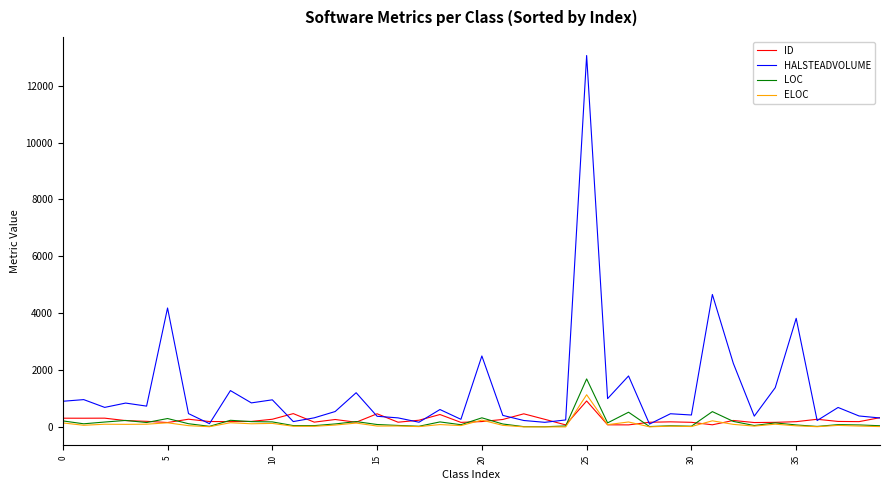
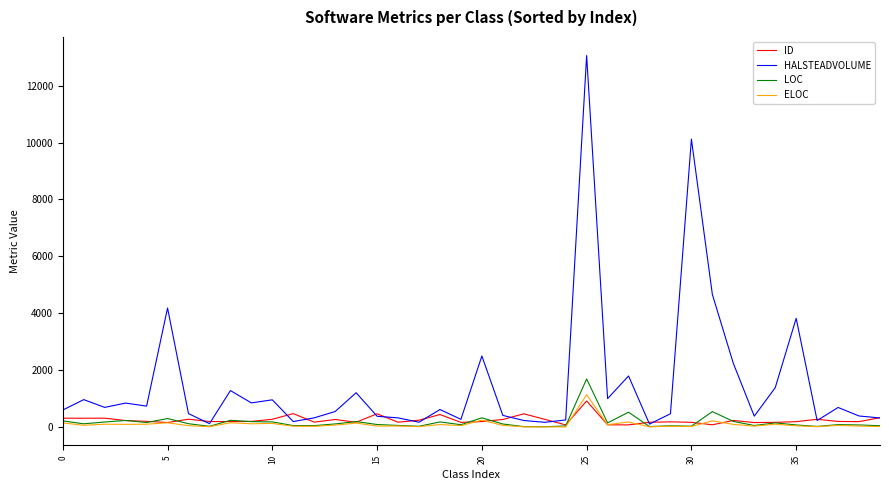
  {
    "ID": {
      "0": 300,
      "10": 300,
      "25": 900,
      "30": 200,
      "35": 200
    },
    "HALSTEADVOLUME": {
-     "0": 900,
+     "0": 600,
      "5": 4200,
      "10": 1000,
      "20": 2500,
      "25": 13100,
-     "30": 400,
+     "30": 10100,
      "35": 3800
    },
    "LOC": {
      "5": 300,
      "25": 1700
    },
    "ELOC": {
      "25": 1100
    }
  }
